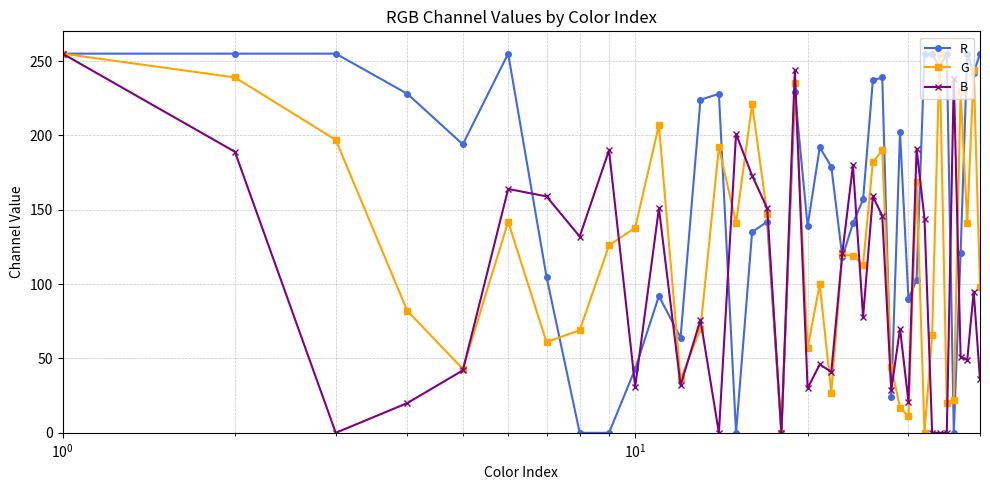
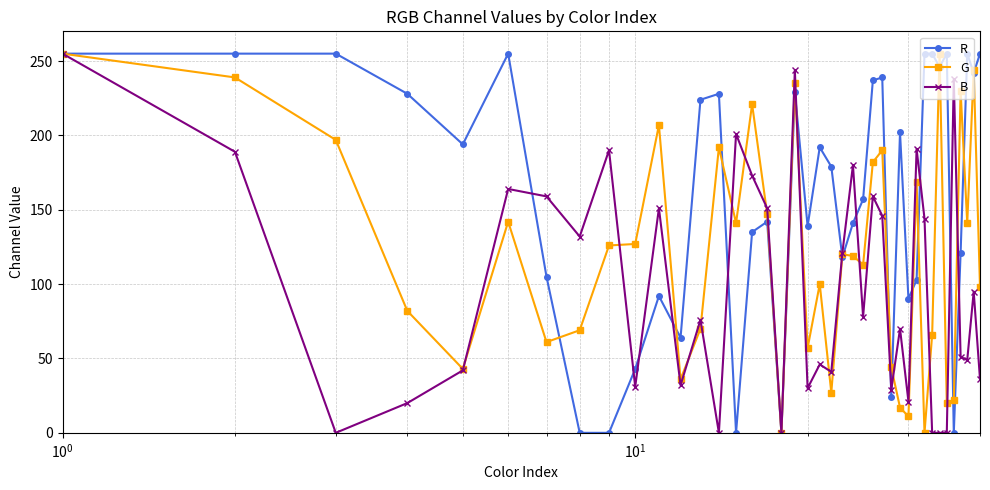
  {
    "R": {
      "10^1": 43
    },
    "G": {
-     "10^1": 138
+     "10^1": 127
    },
    "B": {
      "10^1": 31
    }
  }
